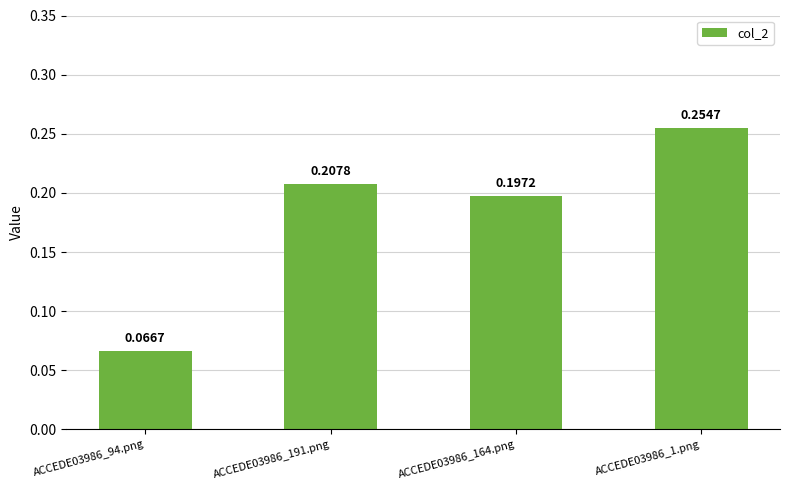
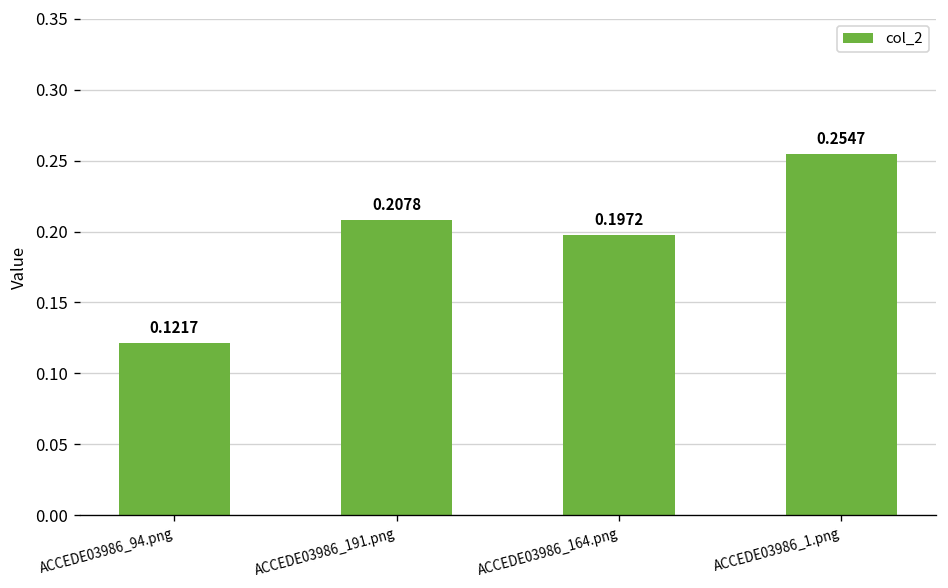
  {
-   "ACCEDE03986_94.png": 0.0667,
+   "ACCEDE03986_94.png": 0.1217,
    "ACCEDE03986_191.png": 0.2078,
    "ACCEDE03986_164.png": 0.1972,
    "ACCEDE03986_1.png": 0.2547
  }
